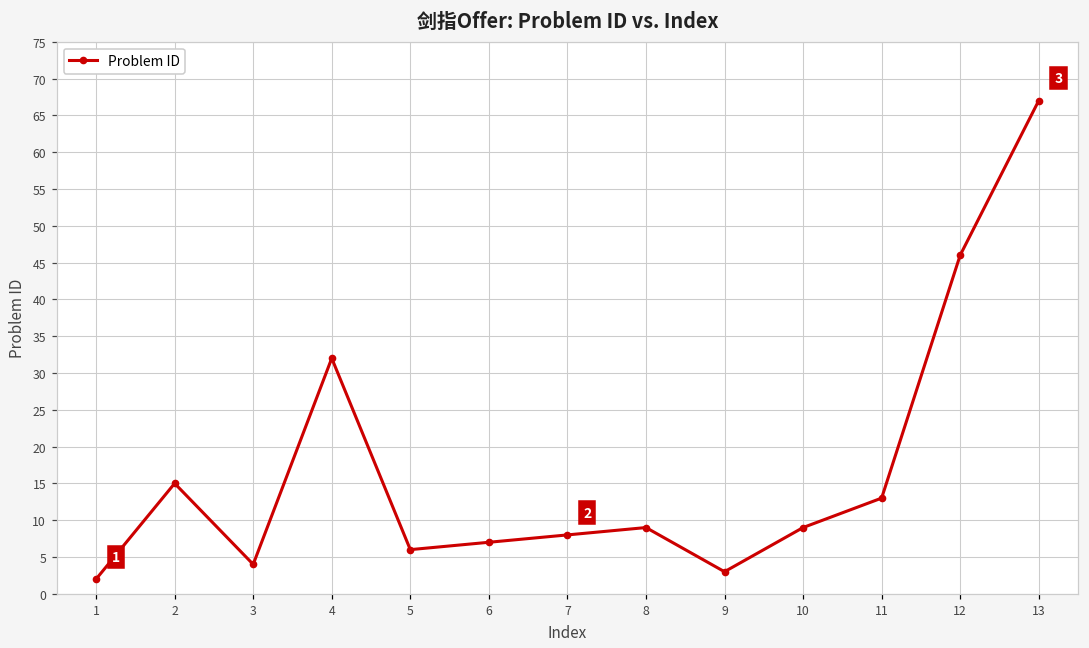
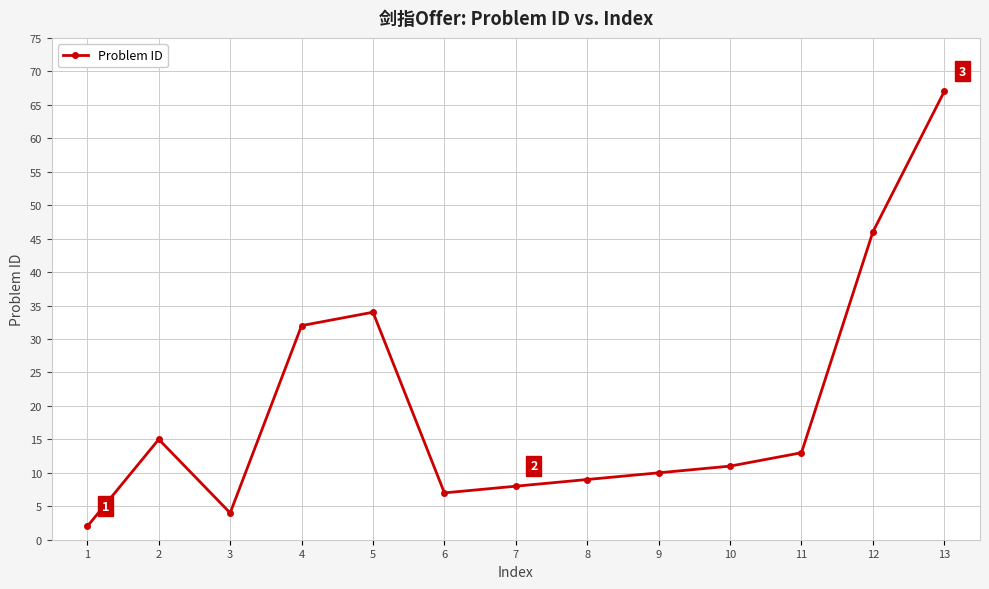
  {
    "2": 15,
    "3": 4,
    "4": 32,
-   "5": 6,
+   "5": 34,
    "6": 7,
    "8": 9,
-   "9": 3,
-   "10": 9,
+   "9": 10,
+   "10": 11,
    "11": 13,
    "12": 46
  }
